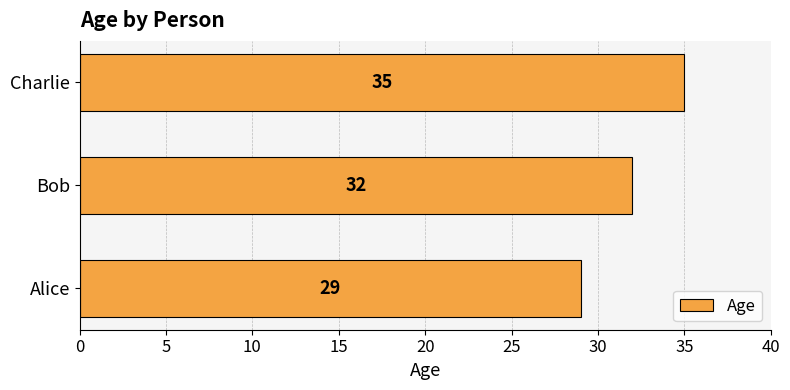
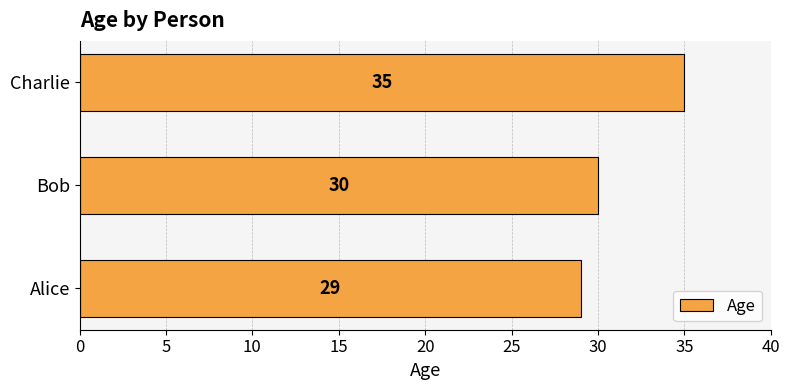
  {
    "Charlie": 35,
-   "Bob": 32,
+   "Bob": 30,
    "Alice": 29
  }
